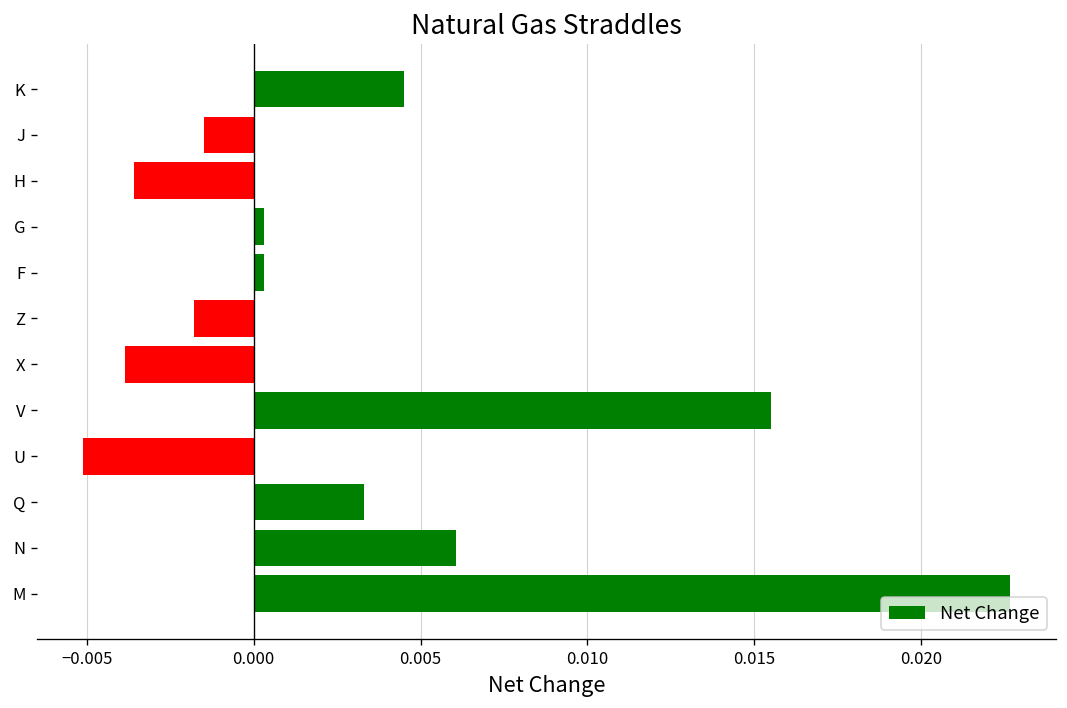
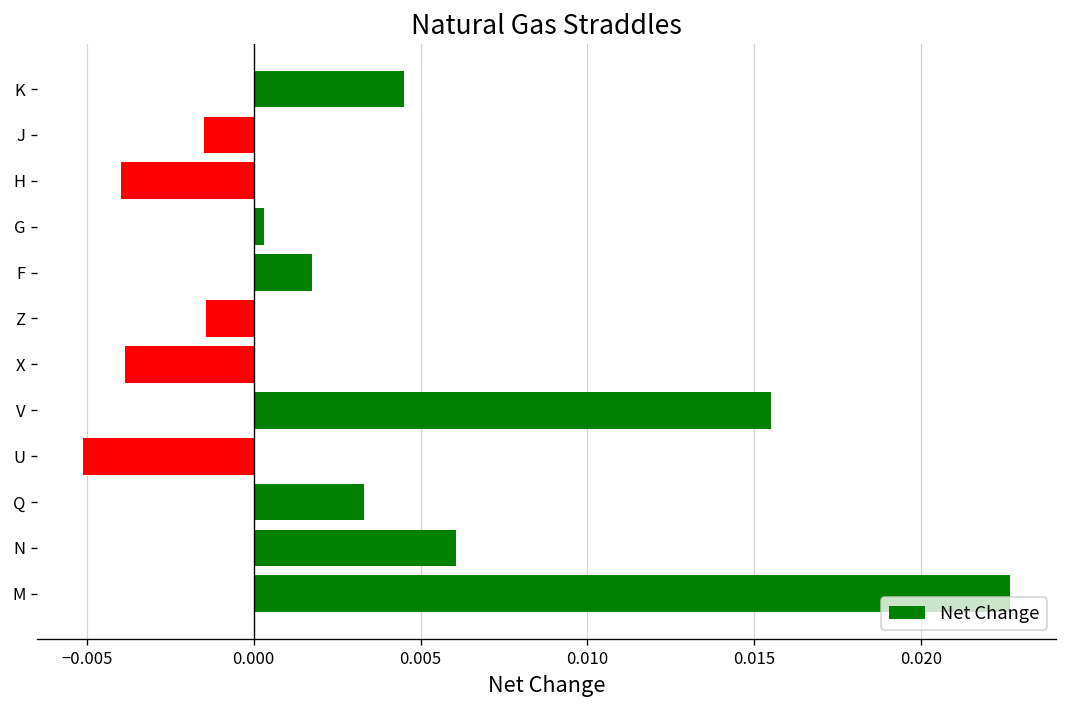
  {
    "K": 0.0045,
    "J": -0.0015,
-   "H": -0.0036,
+   "H": -0.0040,
    "G": 0.0003,
-   "F": 0.0003,
-   "Z": -0.0018,
+   "F": 0.0017,
+   "Z": -0.0014,
    "X": -0.0038,
    "V": 0.0155,
    "U": -0.0051,
    "Q": 0.0033,
    "N": 0.0061,
    "M": 0.0226
  }
